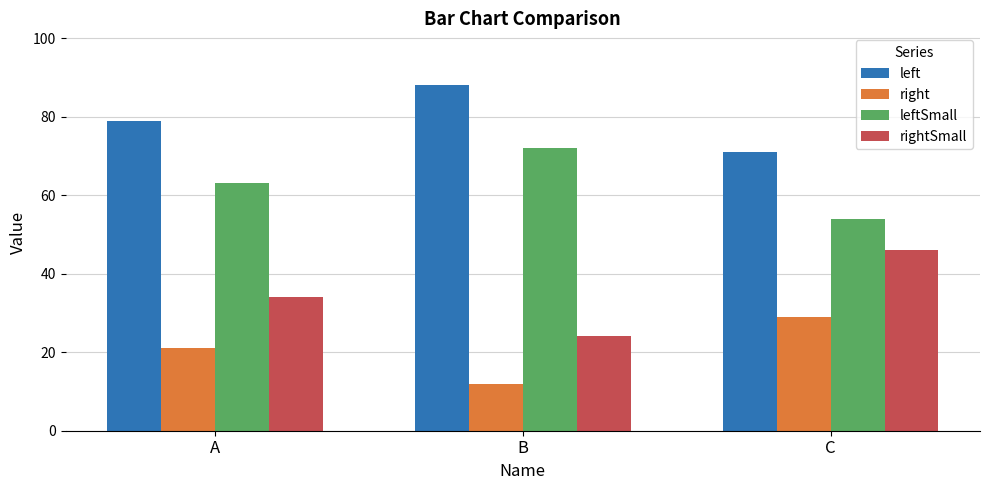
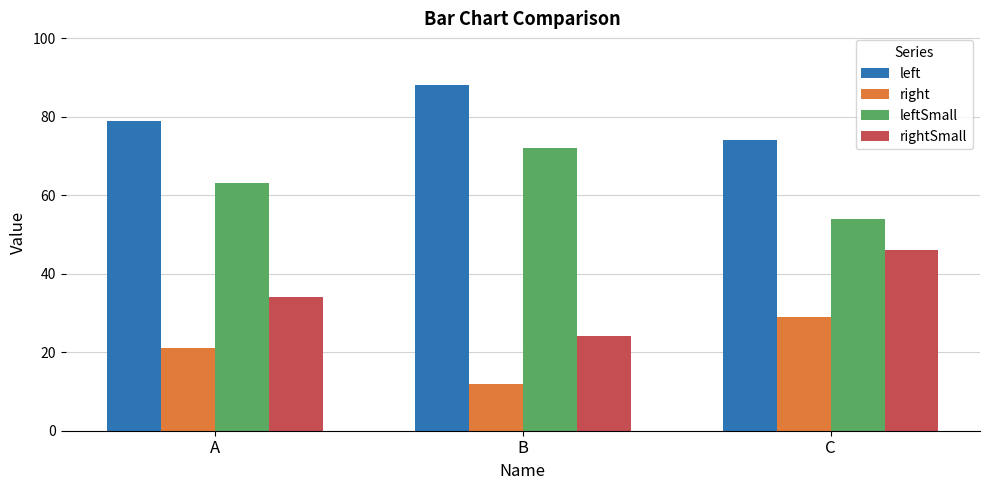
  {
    "left": {
      "A": 79,
      "B": 88,
-     "C": 71
+     "C": 74
    },
    "leftSmall": {
      "A": 63,
      "B": 72,
      "C": 54
    }
  }
